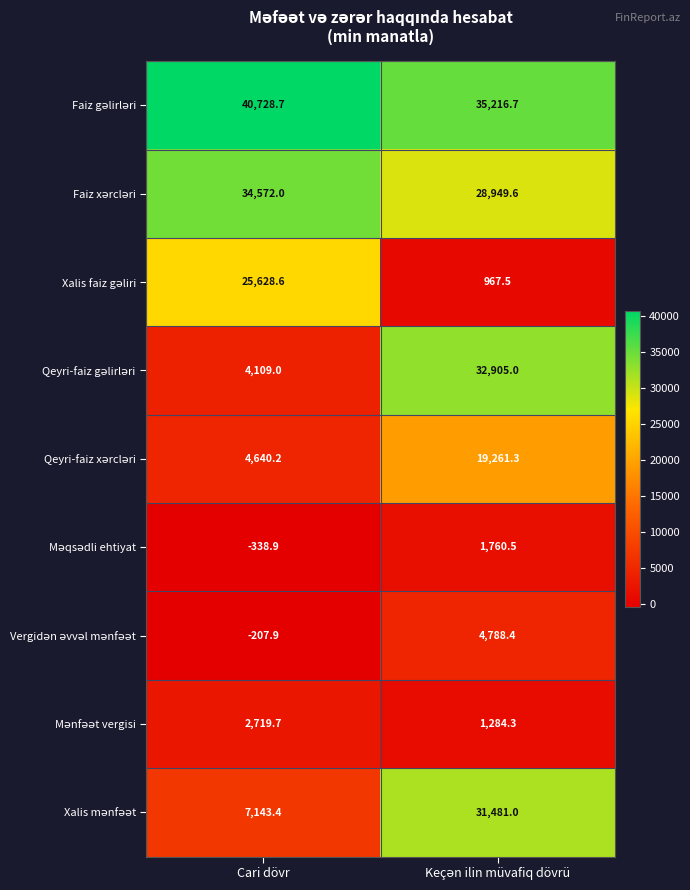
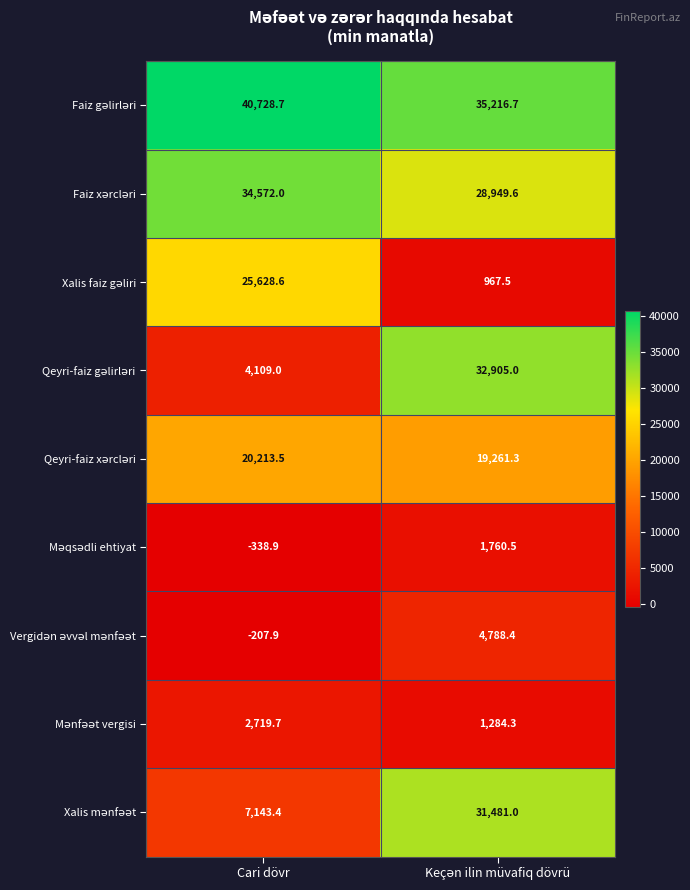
  {
    "Faiz gəlirləri": {
      "Cari dövr": "40,728.7",
      "Keçən ilin müvafiq dövrü": "35,216.7"
    },
    "Faiz xərcləri": {
      "Cari dövr": "34,572.0",
      "Keçən ilin müvafiq dövrü": "28,949.6"
    },
    "Xalis faiz gəliri": {
      "Cari dövr": "25,628.6",
      "Keçən ilin müvafiq dövrü": "967.5"
    },
    "Qeyri-faiz gəlirləri": {
      "Cari dövr": "4,109.0",
      "Keçən ilin müvafiq dövrü": "32,905.0"
    },
    "Qeyri-faiz xərcləri": {
-     "Cari dövr": "4,640.2",
+     "Cari dövr": "20,213.5",
      "Keçən ilin müvafiq dövrü": "19,261.3"
    },
    "Məqsədli ehtiyat": {
      "Cari dövr": "-338.9",
      "Keçən ilin müvafiq dövrü": "1,760.5"
    },
    "Vergidən əvvəl mənfəət": {
      "Cari dövr": "-207.9",
      "Keçən ilin müvafiq dövrü": "4,788.4"
    },
    "Mənfəət vergisi": {
      "Cari dövr": "2,719.7",
      "Keçən ilin müvafiq dövrü": "1,284.3"
    },
    "Xalis mənfəət": {
      "Cari dövr": "7,143.4",
      "Keçən ilin müvafiq dövrü": "31,481.0"
    }
  }
